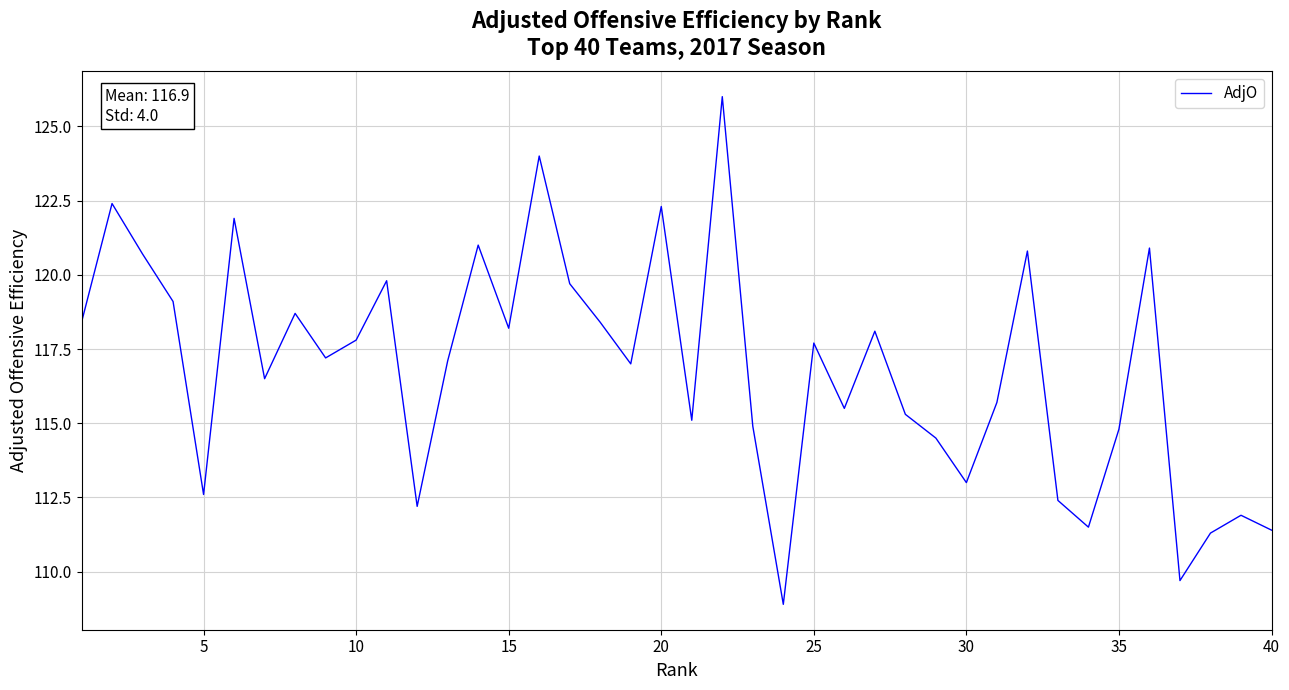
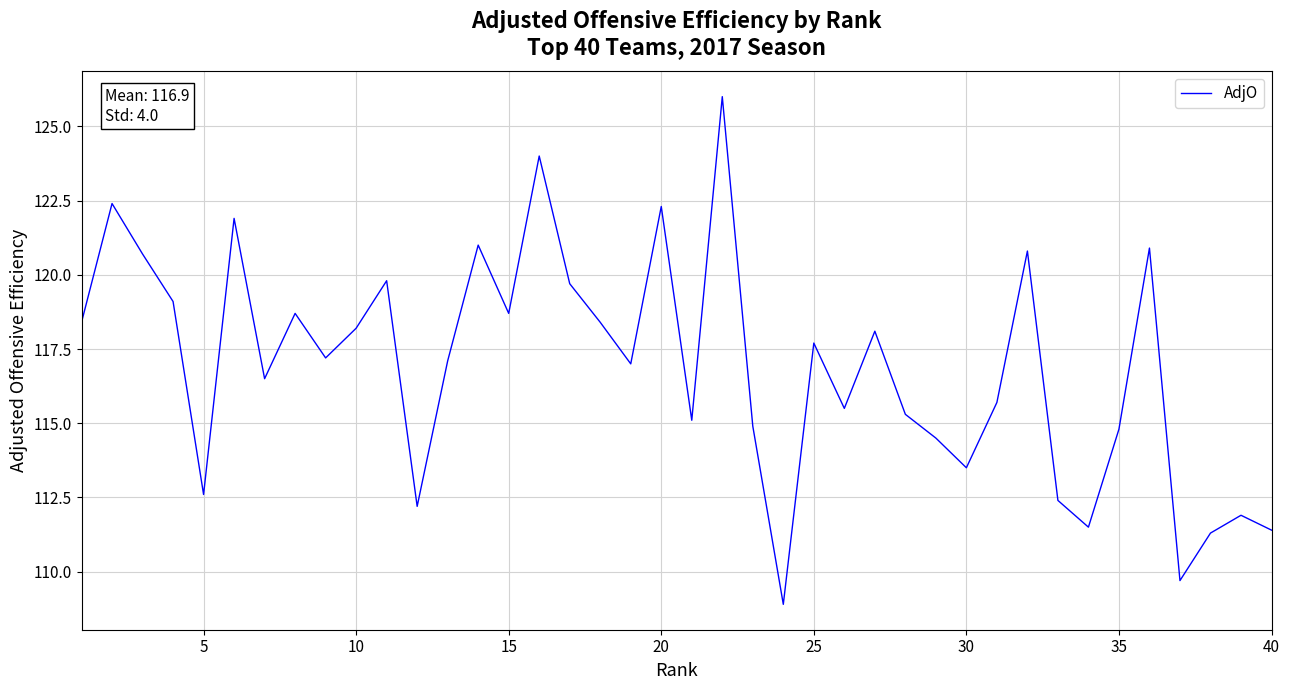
  {
    "5": 112.6,
-   "10": 117.8,
-   "15": 118.2,
+   "10": 118.2,
+   "15": 118.7,
    "20": 122.3,
    "25": 117.7,
-   "30": 113.0,
+   "30": 113.5,
    "35": 114.8,
    "40": 111.4
  }
